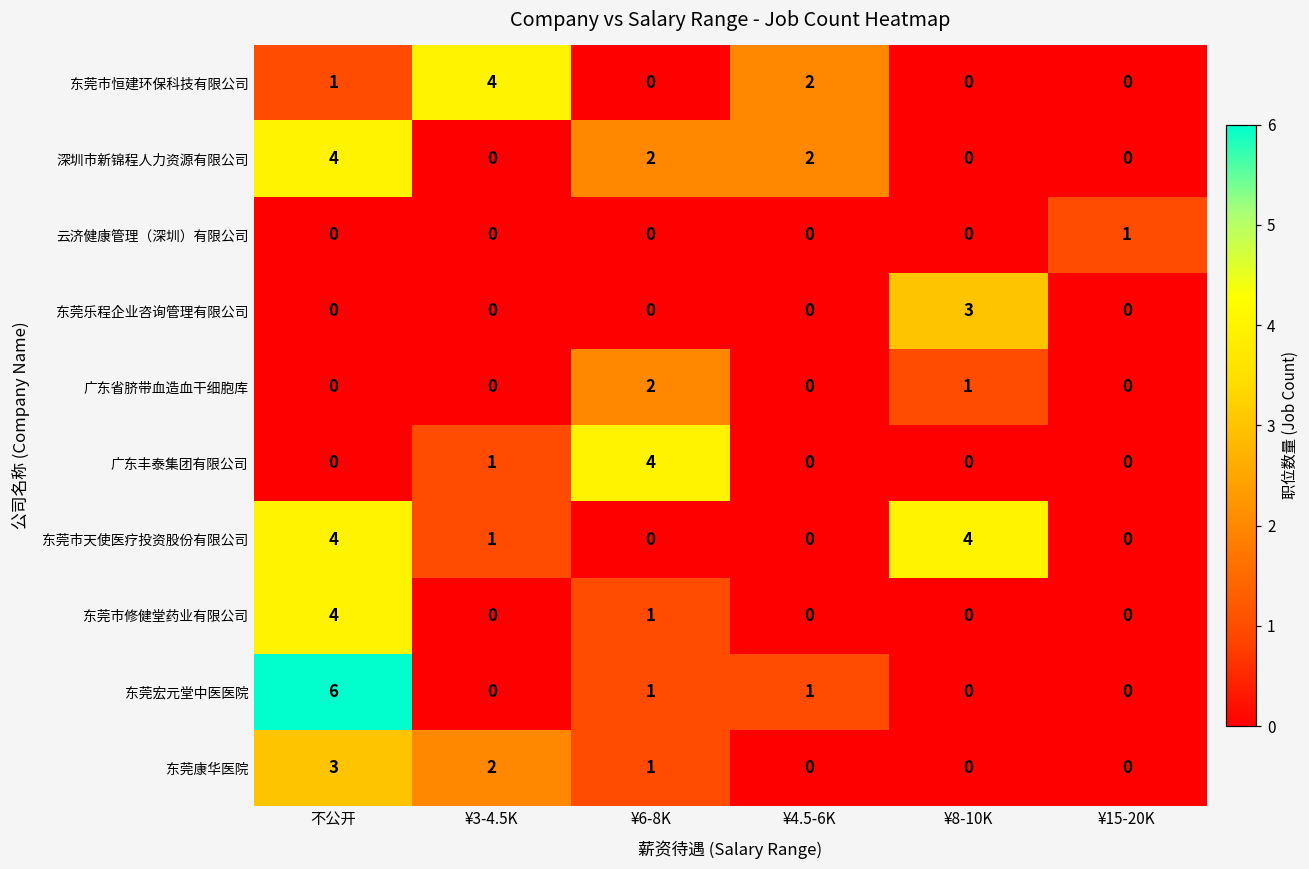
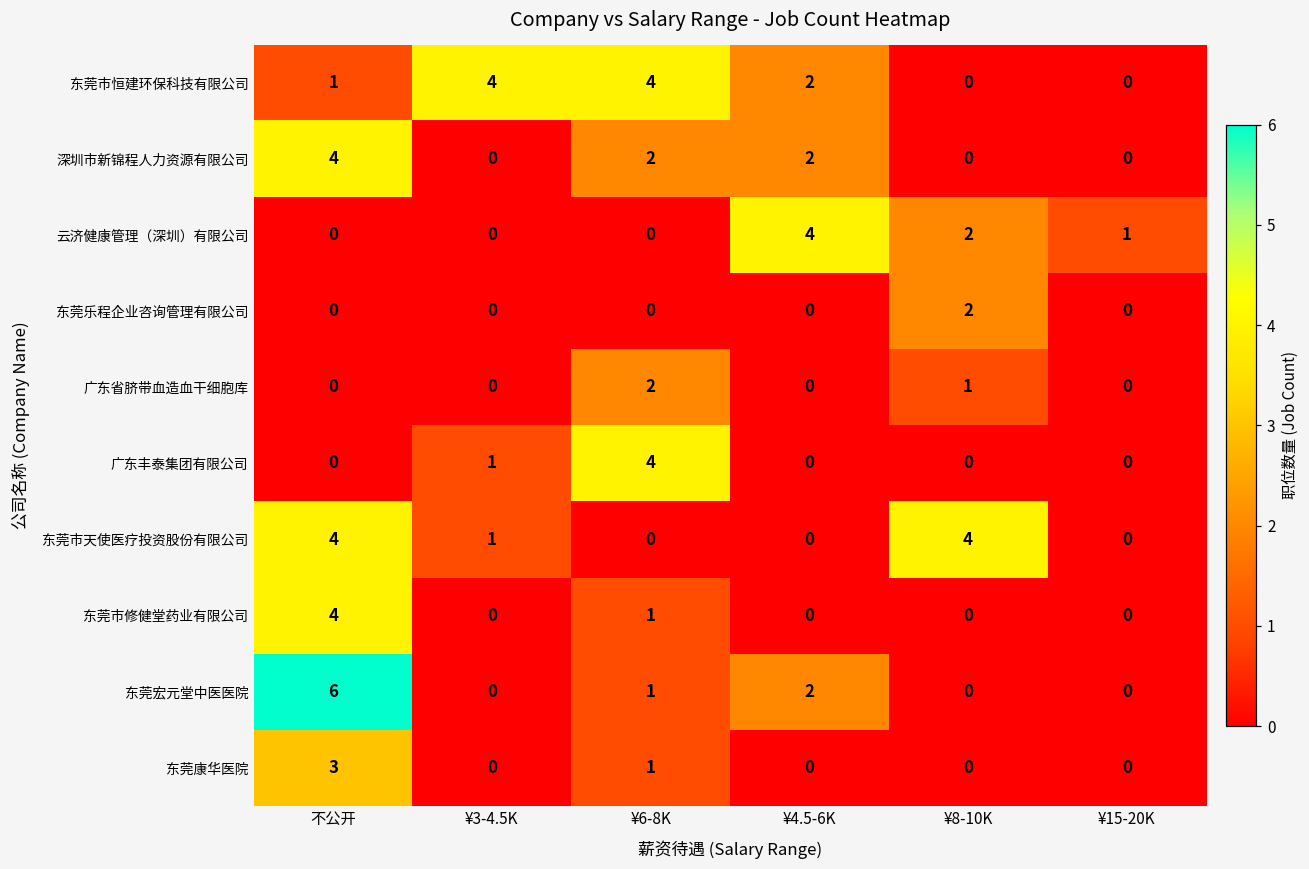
  {
    "东莞市恒建环保科技有限公司": {
      "不公开": 1,
      "¥3-4.5K": 4,
-     "¥6-8K": 0,
+     "¥6-8K": 4,
      "¥4.5-6K": 2,
      "¥8-10K": 0,
      "¥15-20K": 0
    },
    "深圳市新锦程人力资源有限公司": {
      "不公开": 4,
      "¥3-4.5K": 0,
      "¥6-8K": 2,
      "¥4.5-6K": 2,
      "¥8-10K": 0,
      "¥15-20K": 0
    },
    "云济健康管理（深圳）有限公司": {
      "不公开": 0,
      "¥3-4.5K": 0,
      "¥6-8K": 0,
-     "¥4.5-6K": 0,
-     "¥8-10K": 0,
+     "¥4.5-6K": 4,
+     "¥8-10K": 2,
      "¥15-20K": 1
    },
    "东莞乐程企业咨询管理有限公司": {
      "不公开": 0,
      "¥3-4.5K": 0,
      "¥6-8K": 0,
      "¥4.5-6K": 0,
-     "¥8-10K": 3,
+     "¥8-10K": 2,
      "¥15-20K": 0
    },
    "广东省脐带血造血干细胞库": {
      "不公开": 0,
      "¥3-4.5K": 0,
      "¥6-8K": 2,
      "¥4.5-6K": 0,
      "¥8-10K": 1,
      "¥15-20K": 0
    },
    "广东丰泰集团有限公司": {
      "不公开": 0,
      "¥3-4.5K": 1,
      "¥6-8K": 4,
      "¥4.5-6K": 0,
      "¥8-10K": 0,
      "¥15-20K": 0
    },
    "东莞市天使医疗投资股份有限公司": {
      "不公开": 4,
      "¥3-4.5K": 1,
      "¥6-8K": 0,
      "¥4.5-6K": 0,
      "¥8-10K": 4,
      "¥15-20K": 0
    },
    "东莞市修健堂药业有限公司": {
      "不公开": 4,
      "¥3-4.5K": 0,
      "¥6-8K": 1,
      "¥4.5-6K": 0,
      "¥8-10K": 0,
      "¥15-20K": 0
    },
    "东莞宏元堂中医医院": {
      "不公开": 6,
      "¥3-4.5K": 0,
      "¥6-8K": 1,
-     "¥4.5-6K": 1,
+     "¥4.5-6K": 2,
      "¥8-10K": 0,
      "¥15-20K": 0
    },
    "东莞康华医院": {
      "不公开": 3,
-     "¥3-4.5K": 2,
+     "¥3-4.5K": 0,
      "¥6-8K": 1,
      "¥4.5-6K": 0,
      "¥8-10K": 0,
      "¥15-20K": 0
    }
  }
